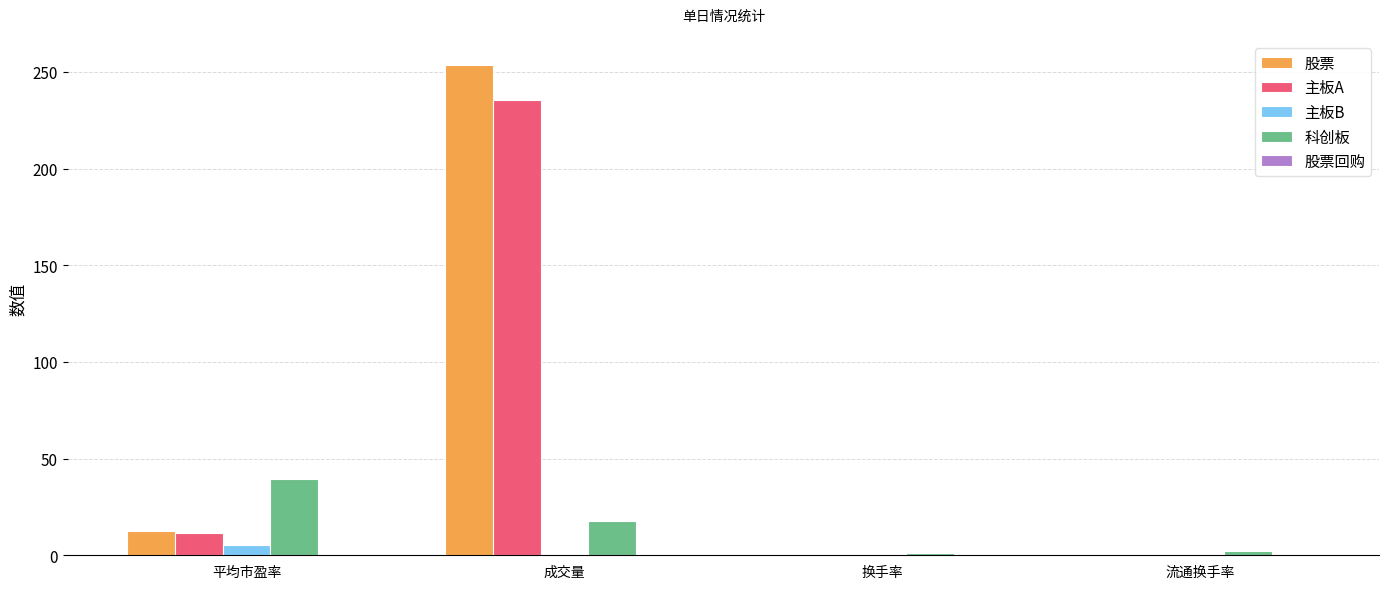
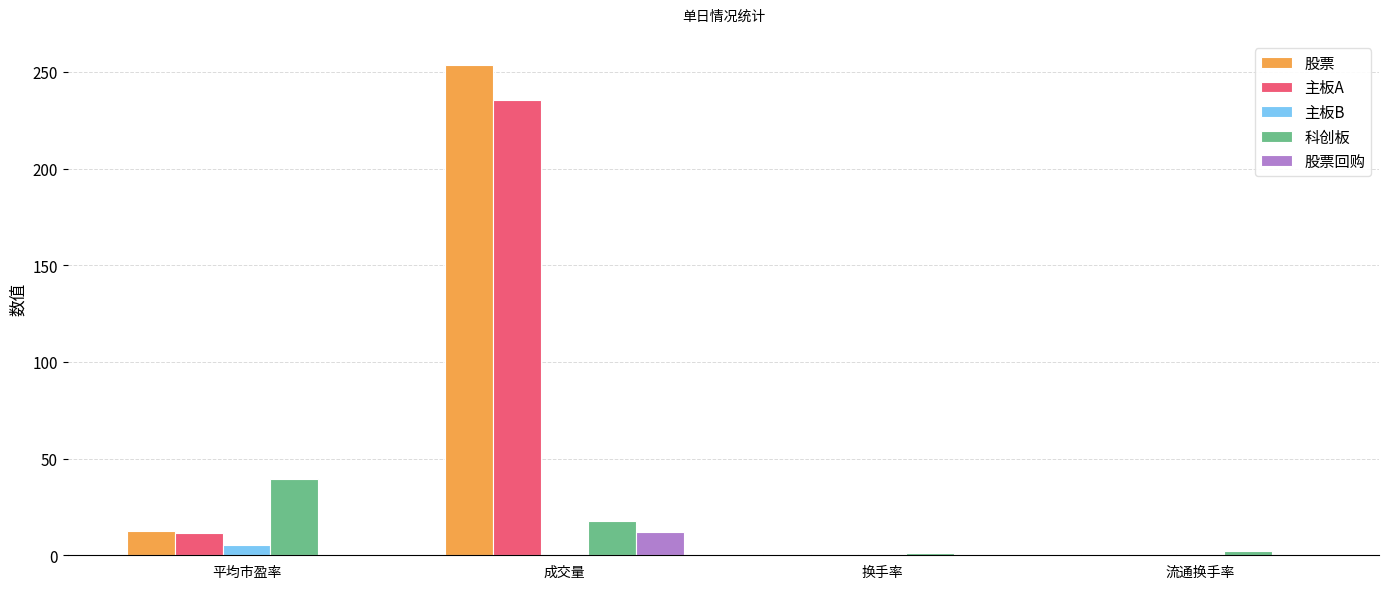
  {
    "股票": {
      "平均市盈率": 13,
      "成交量": 253
    },
    "主板A": {
      "平均市盈率": 12,
      "成交量": 235
    },
    "主板B": {
      "平均市盈率": 5
    },
    "科创板": {
      "平均市盈率": 39,
      "成交量": 18,
      "流通换手率": 2
    },
    "股票回购": {
      "平均市盈率": 0,
-     "成交量": 0,
+     "成交量": 12,
      "换手率": 0,
      "流通换手率": 0
    }
  }
